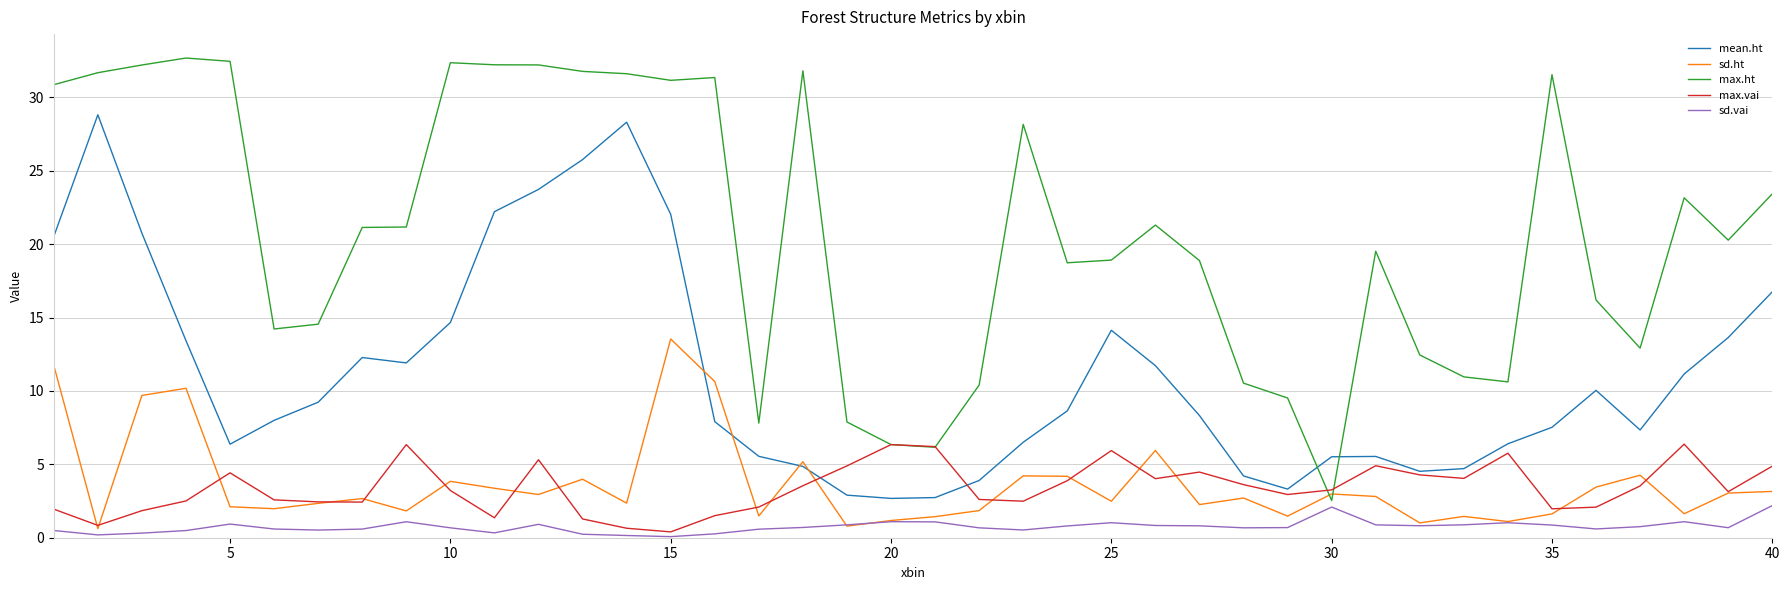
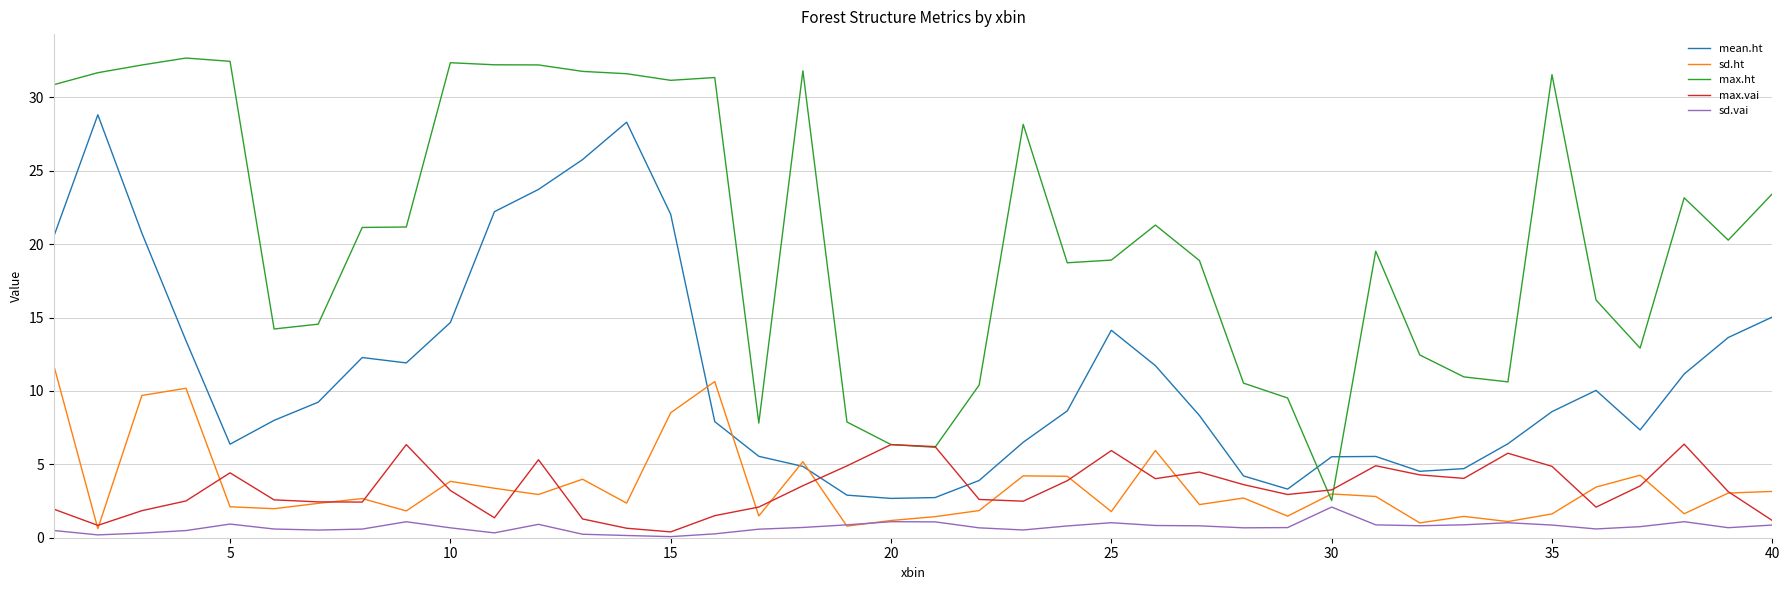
  {
    "mean.ht": {
      "5": 6.4,
      "10": 14.7,
      "15": 22.0,
      "20": 2.7,
      "25": 14.1,
      "30": 5.5,
-     "35": 7.5,
-     "40": 16.8
+     "35": 8.6,
+     "40": 15.0
    },
    "sd.ht": {
      "5": 2.1,
      "10": 3.8,
-     "15": 13.5,
-     "25": 2.5,
+     "15": 8.5,
+     "25": 1.8,
      "30": 3.0,
      "35": 1.6,
      "40": 3.2
    },
    "max.ht": {
      "5": 32.5,
      "10": 32.4,
      "15": 31.2,
      "25": 18.9,
      "30": 2.5,
      "35": 31.5,
      "40": 23.4
    },
    "max.vai": {
      "5": 4.4,
      "10": 3.2,
      "15": 0.4,
      "25": 5.9,
      "30": 3.3,
-     "35": 2.0,
-     "40": 4.9
+     "35": 4.9,
+     "40": 1.2
    },
    "sd.vai": {
      "5": 0.9,
      "10": 0.7,
      "15": 0.1,
      "25": 1.0,
      "30": 2.1,
      "35": 0.9,
-     "40": 2.2
+     "40": 0.9
    }
  }
